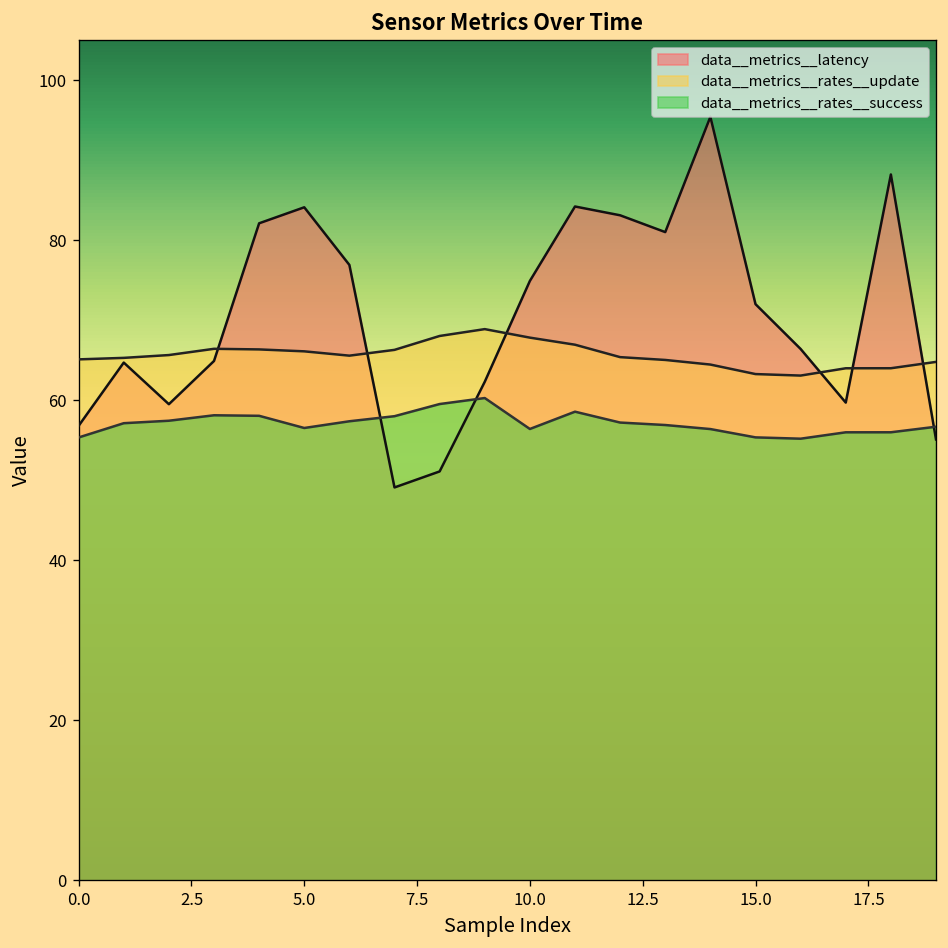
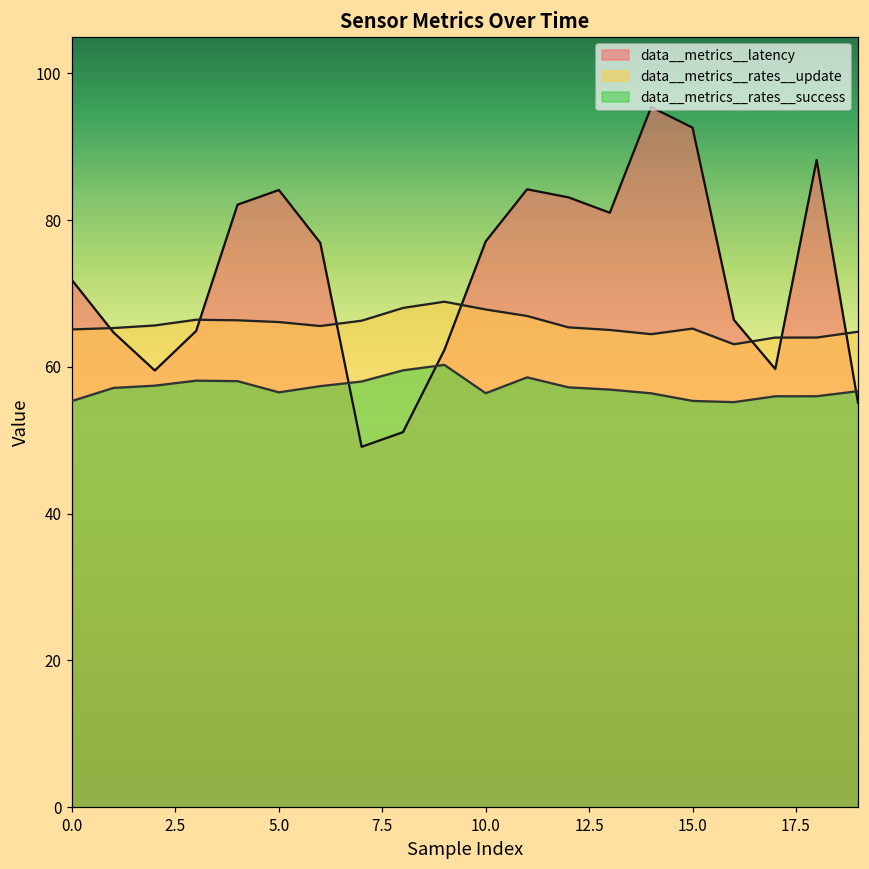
  {
    "data__metrics__latency": {
-     "0.0": 57,
+     "0.0": 72,
      "5.0": 84,
-     "10.0": 75,
-     "15.0": 72
+     "10.0": 77,
+     "15.0": 93
    },
    "data__metrics__rates__update": {
      "0.0": 65,
      "5.0": 66,
      "10.0": 68,
-     "15.0": 63
+     "15.0": 65
    },
    "data__metrics__rates__success": {
      "0.0": 55,
      "5.0": 57,
      "10.0": 56,
      "15.0": 55
    }
  }
